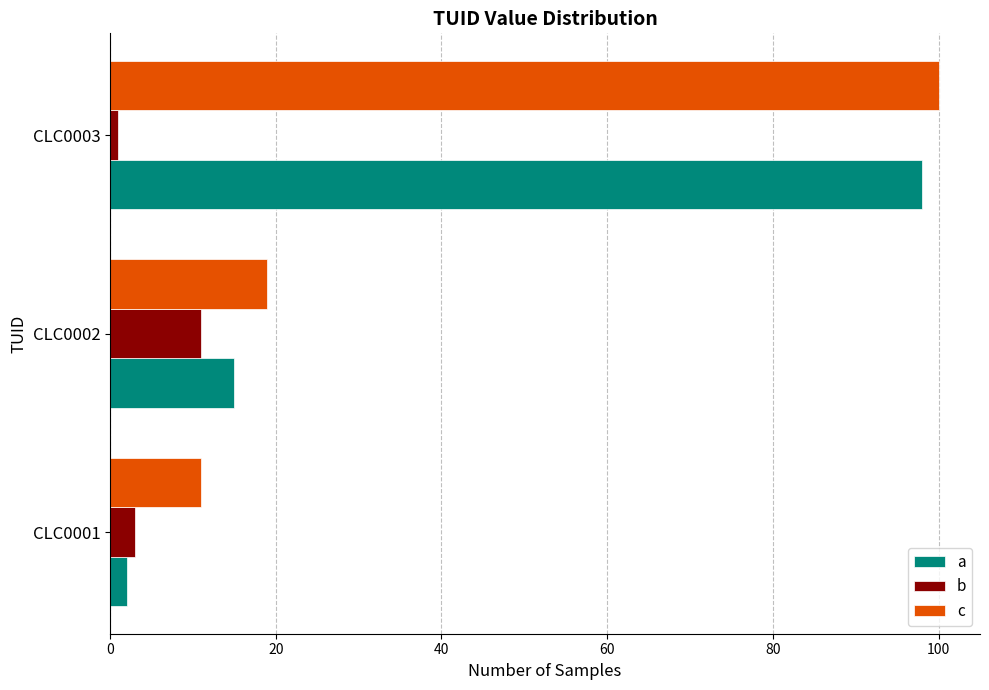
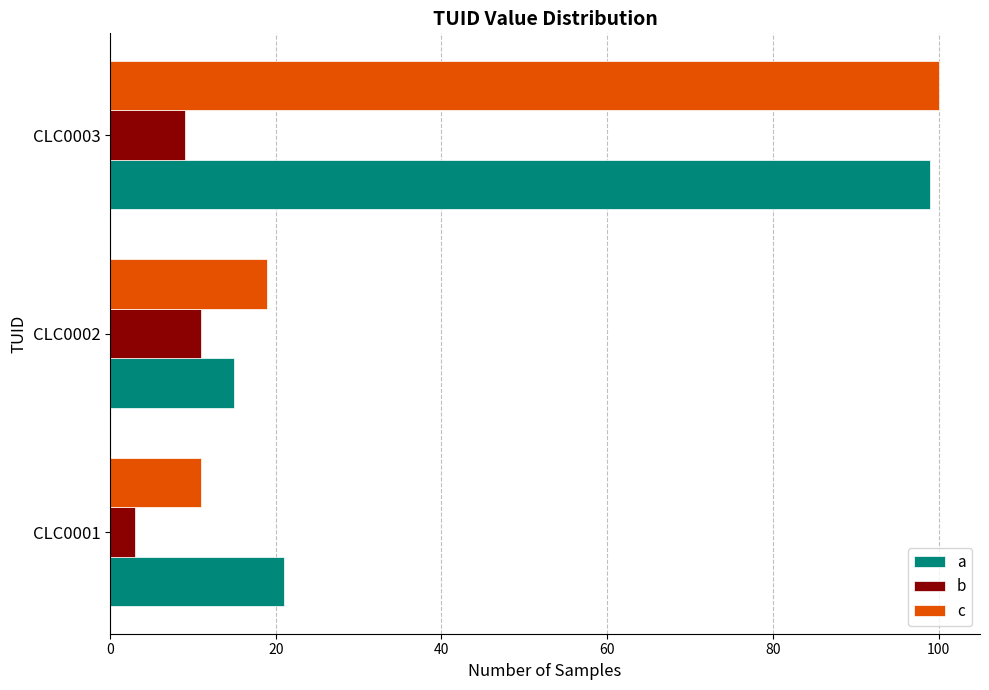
  {
    "a": {
-     "CLC0003": 98,
+     "CLC0003": 99,
      "CLC0002": 15,
-     "CLC0001": 2
+     "CLC0001": 21
    },
    "b": {
-     "CLC0003": 1,
+     "CLC0003": 9,
      "CLC0002": 11,
      "CLC0001": 3
    },
    "c": {
      "CLC0003": 100,
      "CLC0002": 19,
      "CLC0001": 11
    }
  }
